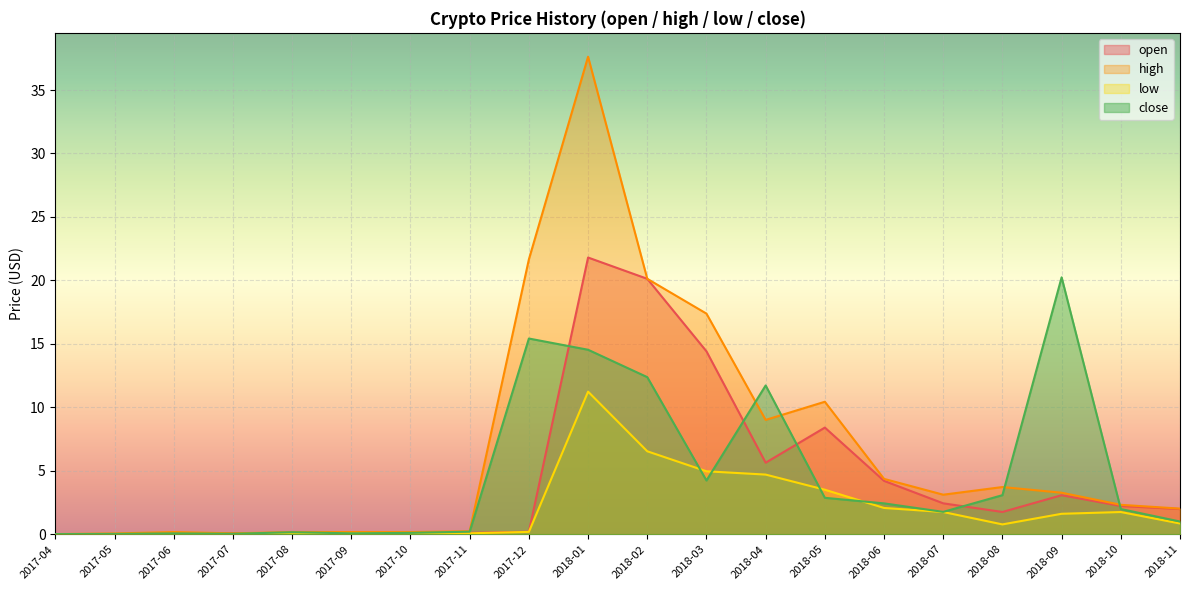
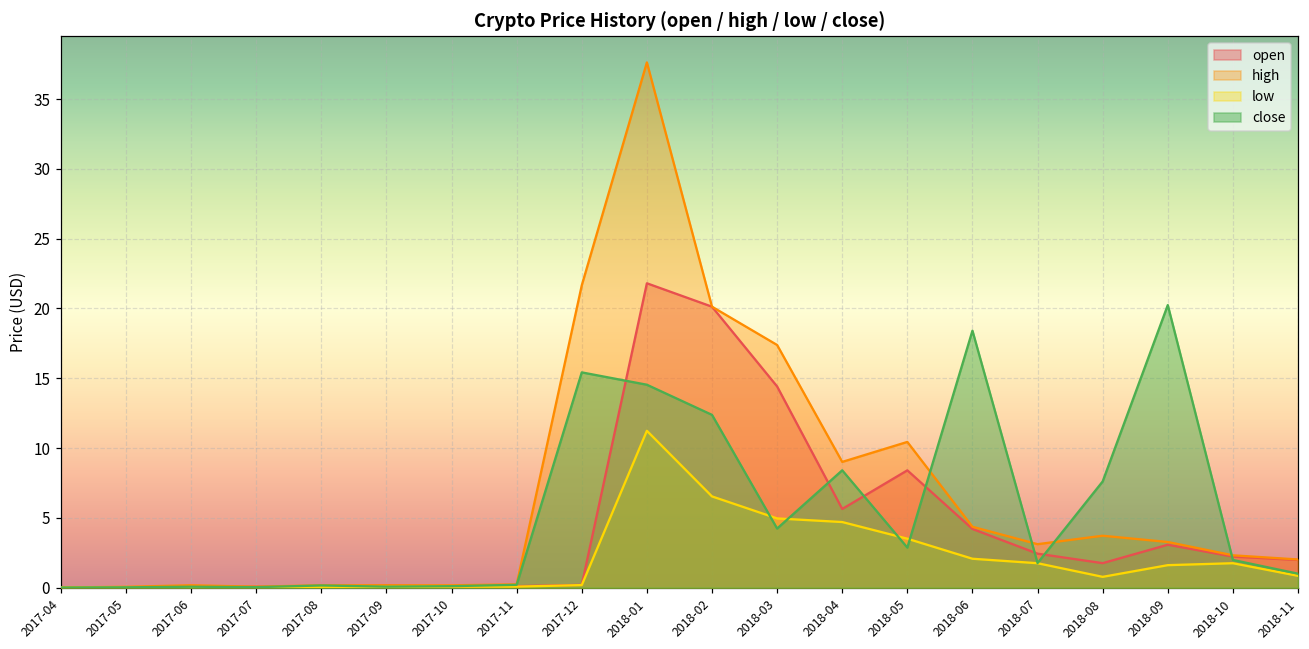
  {
    "close": {
      "2017-12": 15.4,
      "2018-01": 14.5,
      "2018-02": 12.4,
      "2018-03": 4.2,
-     "2018-04": 11.7,
+     "2018-04": 8.4,
      "2018-05": 2.9,
-     "2018-06": 2.4,
-     "2018-08": 3.1,
+     "2018-06": 18.4,
+     "2018-08": 7.6,
      "2018-09": 20.2,
      "2018-10": 2.0
    }
  }
